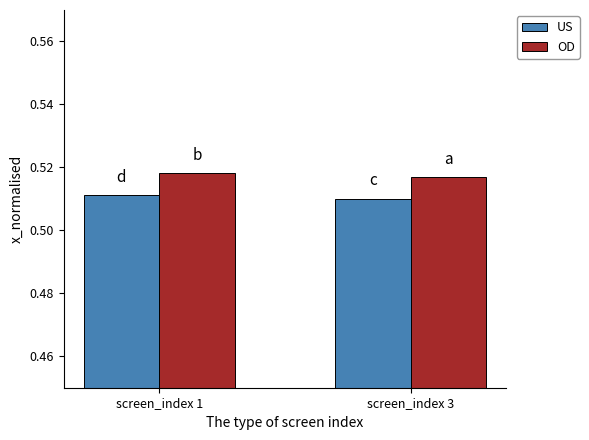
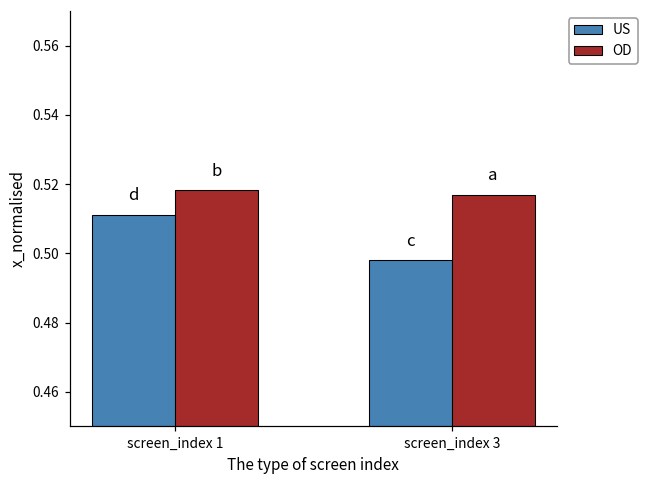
  {
    "US": {
      "screen_index 1": 0.511,
-     "screen_index 3": 0.510
+     "screen_index 3": 0.498
    },
    "OD": {
      "screen_index 1": 0.518,
      "screen_index 3": 0.517
    }
  }
